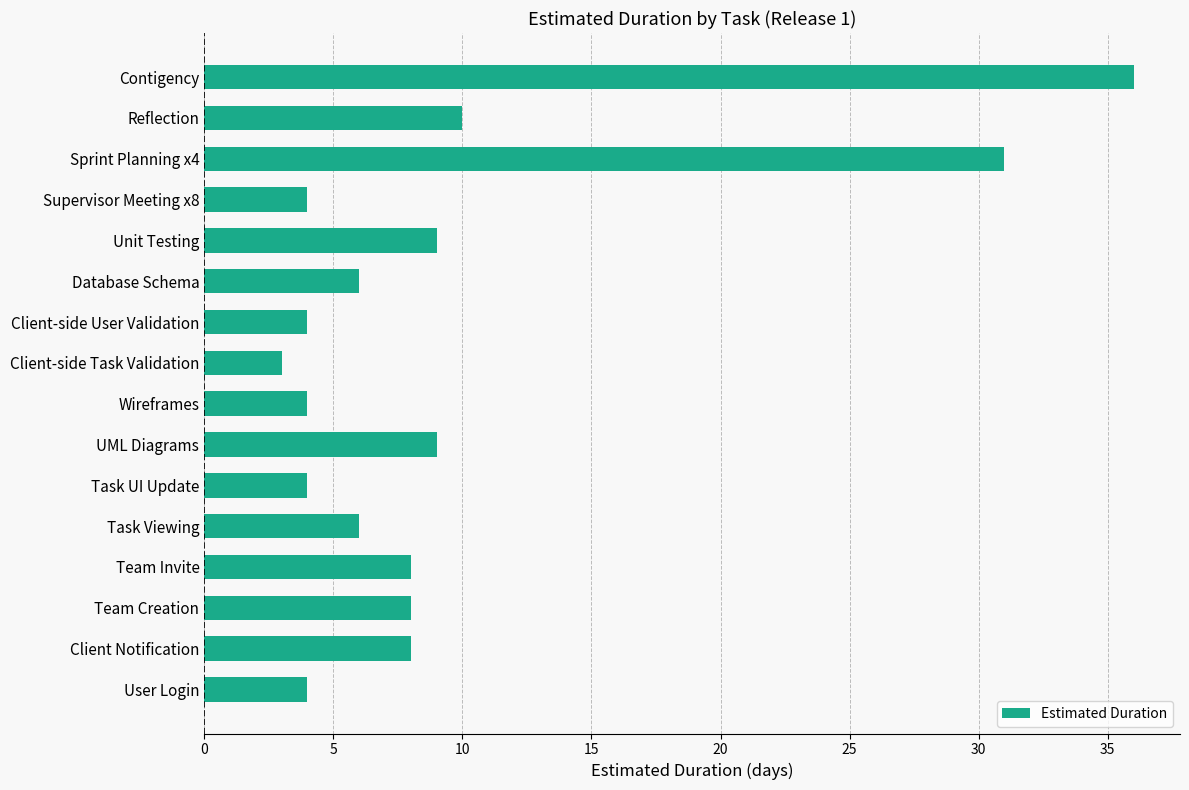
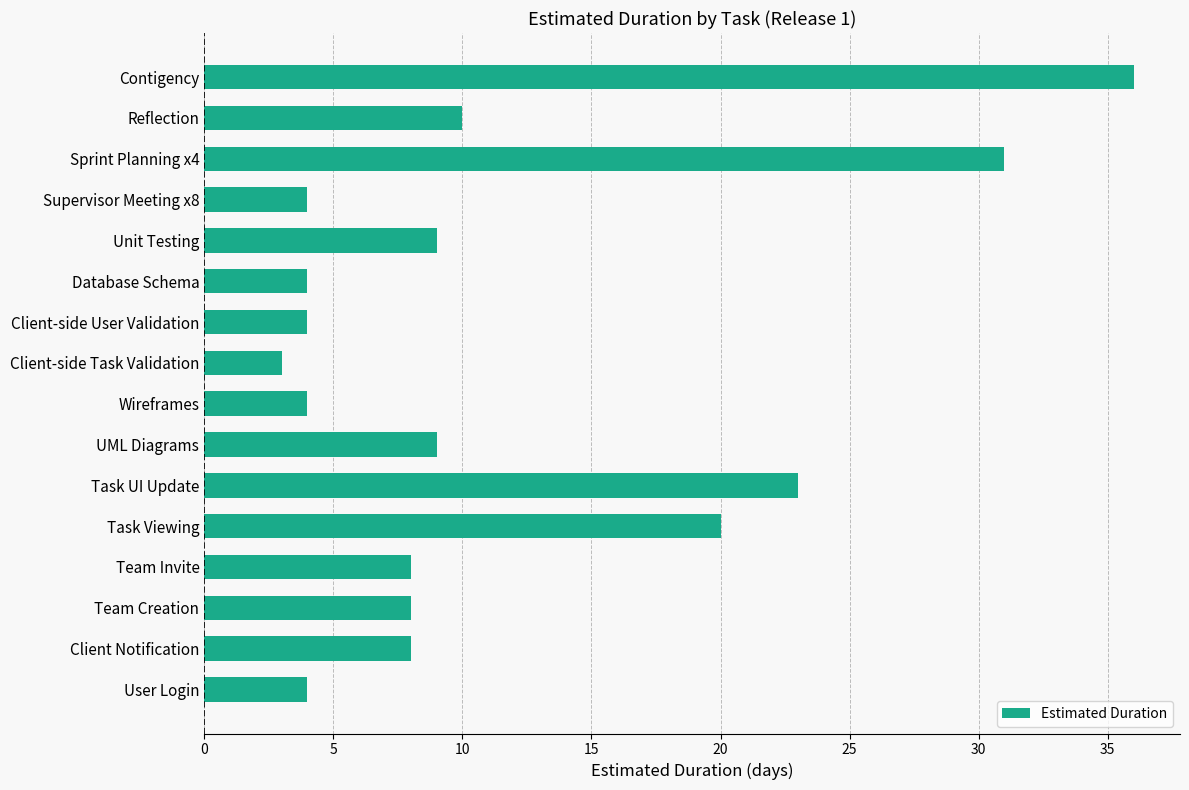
  {
    "Contigency": 36,
    "Reflection": 10,
    "Sprint Planning x4": 31,
    "Supervisor Meeting x8": 4,
    "Unit Testing": 9,
-   "Database Schema": 6,
+   "Database Schema": 4,
    "Client-side User Validation": 4,
    "Client-side Task Validation": 3,
    "Wireframes": 4,
    "UML Diagrams": 9,
-   "Task UI Update": 4,
-   "Task Viewing": 6,
+   "Task UI Update": 23,
+   "Task Viewing": 20,
    "Team Invite": 8,
    "Team Creation": 8,
    "Client Notification": 8,
    "User Login": 4
  }
